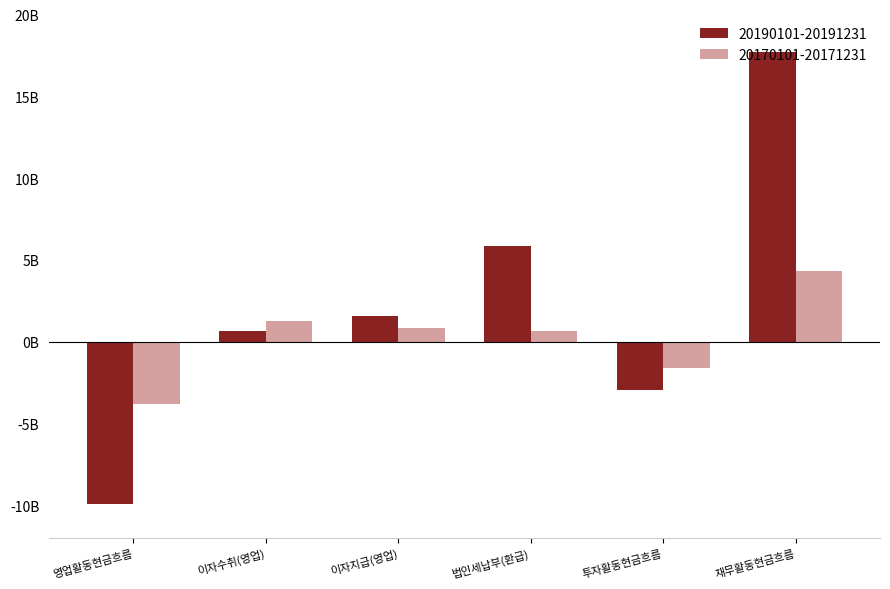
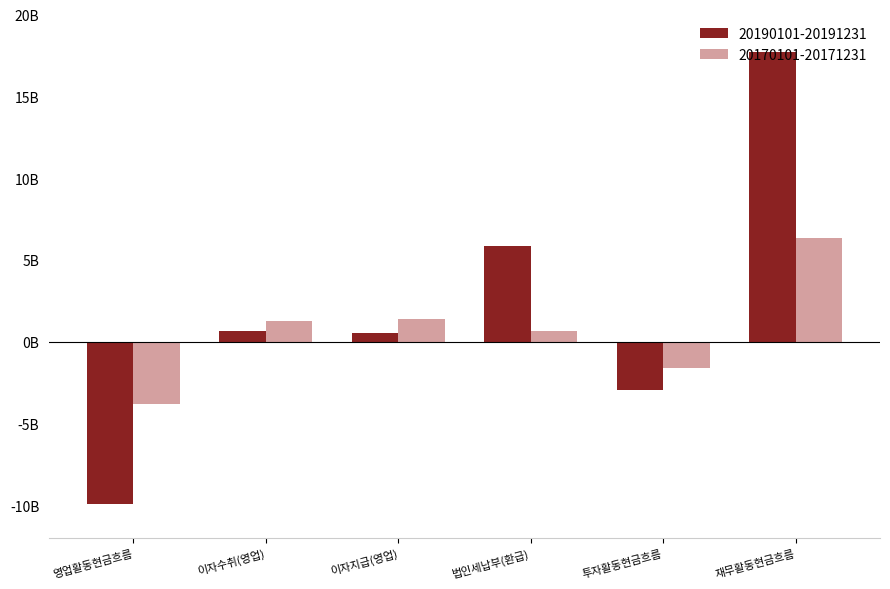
  {
    "20190101-20191231": {
      "영업활동현금흐름": -9900000000,
      "이자수취(영업)": 700000000,
-     "이자지급(영업)": 1500000000,
+     "이자지급(영업)": 600000000,
      "법인세납부(환급)": 5900000000,
      "투자활동현금흐름": -3000000000,
      "재무활동현금흐름": 17700000000
    },
    "20170101-20171231": {
      "영업활동현금흐름": -3800000000,
      "이자수취(영업)": 1300000000,
-     "이자지급(영업)": 800000000,
+     "이자지급(영업)": 1400000000,
      "법인세납부(환급)": 700000000,
      "투자활동현금흐름": -1600000000,
-     "재무활동현금흐름": 4300000000
+     "재무활동현금흐름": 6400000000
    }
  }
